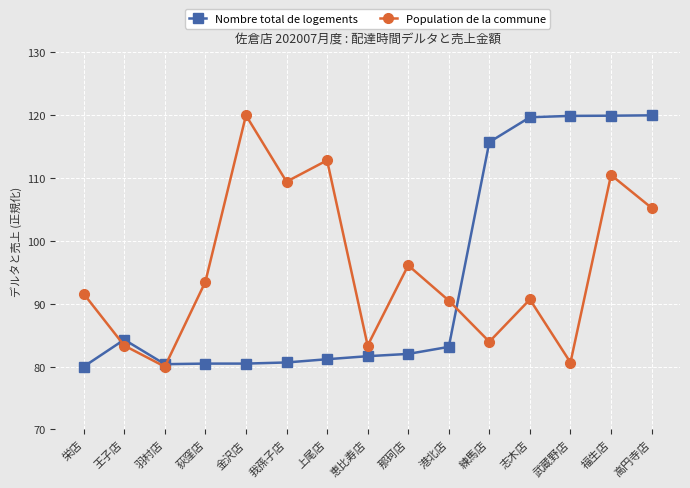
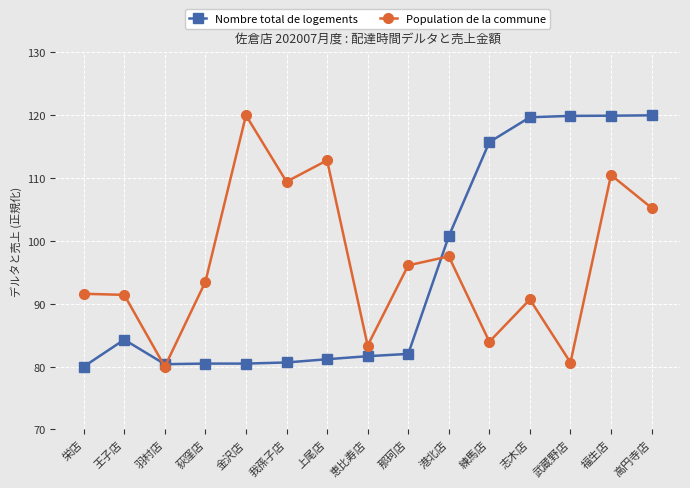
  {
    "Nombre total de logements": {
      "栄店": 80,
      "王子店": 84,
      "荻窪店": 80,
      "金沢店": 80,
      "我孫子店": 81,
      "上尾店": 81,
      "恵比寿店": 82,
      "那珂店": 82,
-     "港北店": 83,
+     "港北店": 101,
      "練馬店": 116,
      "志木店": 120,
      "武蔵野店": 120,
      "福生店": 120,
      "高円寺店": 120
    },
    "Population de la commune": {
      "栄店": 92,
-     "王子店": 83,
+     "王子店": 91,
      "荻窪店": 94,
      "金沢店": 120,
      "我孫子店": 109,
      "上尾店": 113,
      "恵比寿店": 83,
      "那珂店": 96,
-     "港北店": 91,
+     "港北店": 98,
      "練馬店": 84,
      "志木店": 91,
      "武蔵野店": 81,
      "福生店": 111,
      "高円寺店": 105
    }
  }
